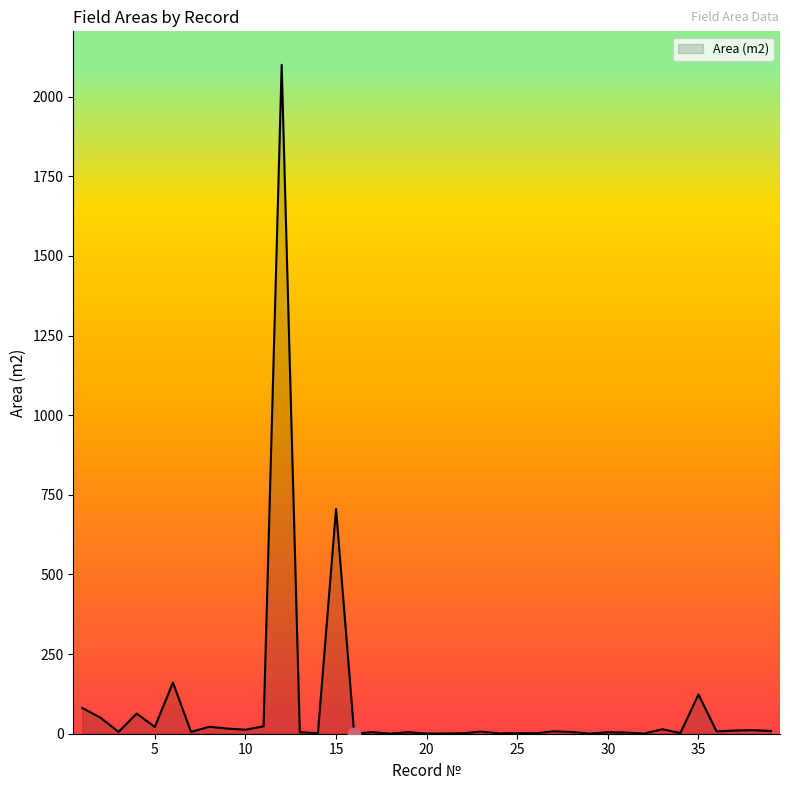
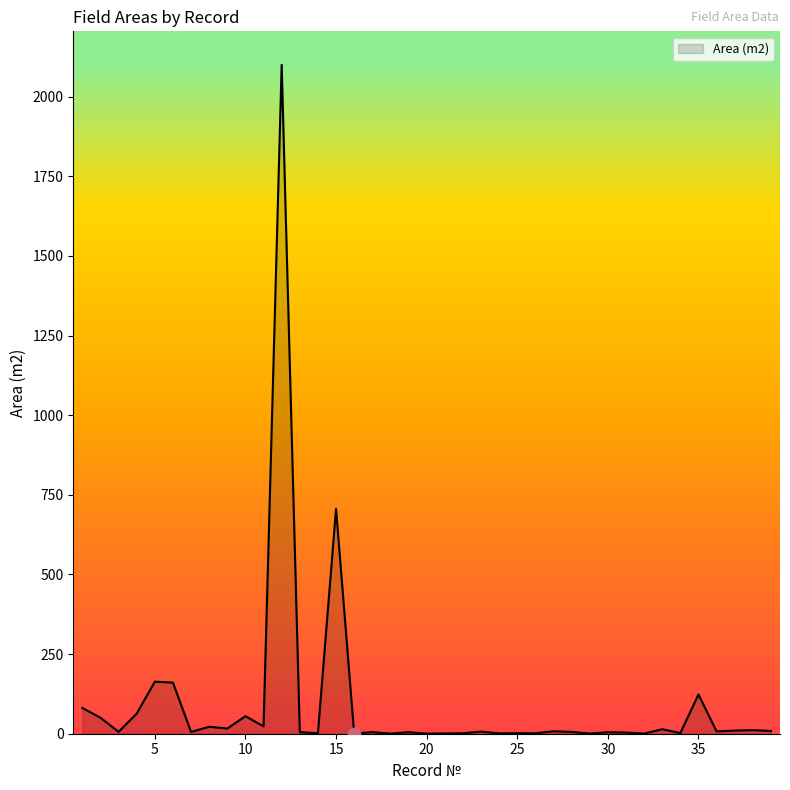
  {
    "Area (m2)": {
-     "5": 20,
-     "10": 10,
+     "5": 160,
+     "10": 60,
      "15": 710,
      "20": 0,
      "25": 0,
      "30": 0,
      "35": 120
    }
  }
